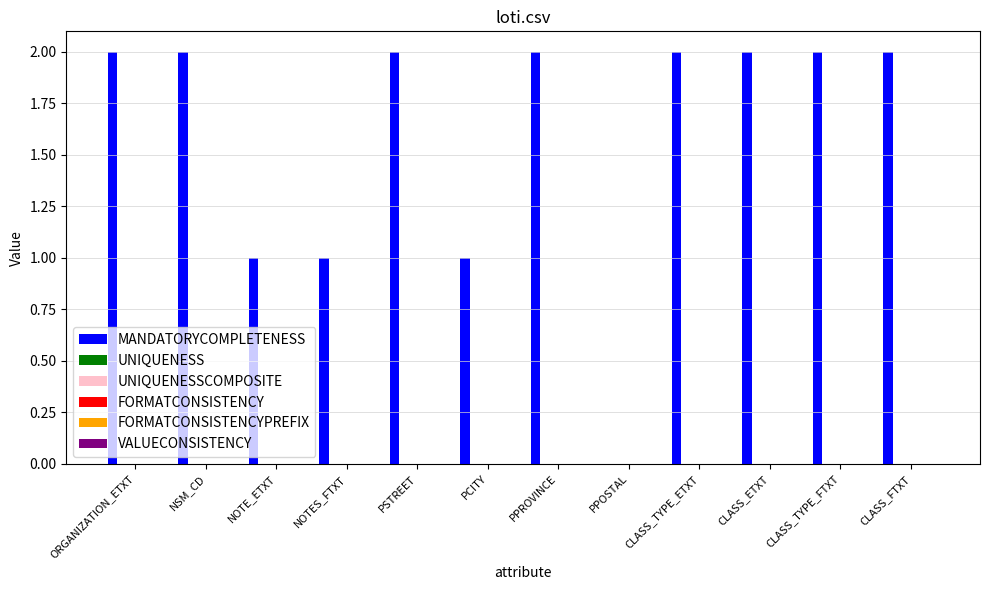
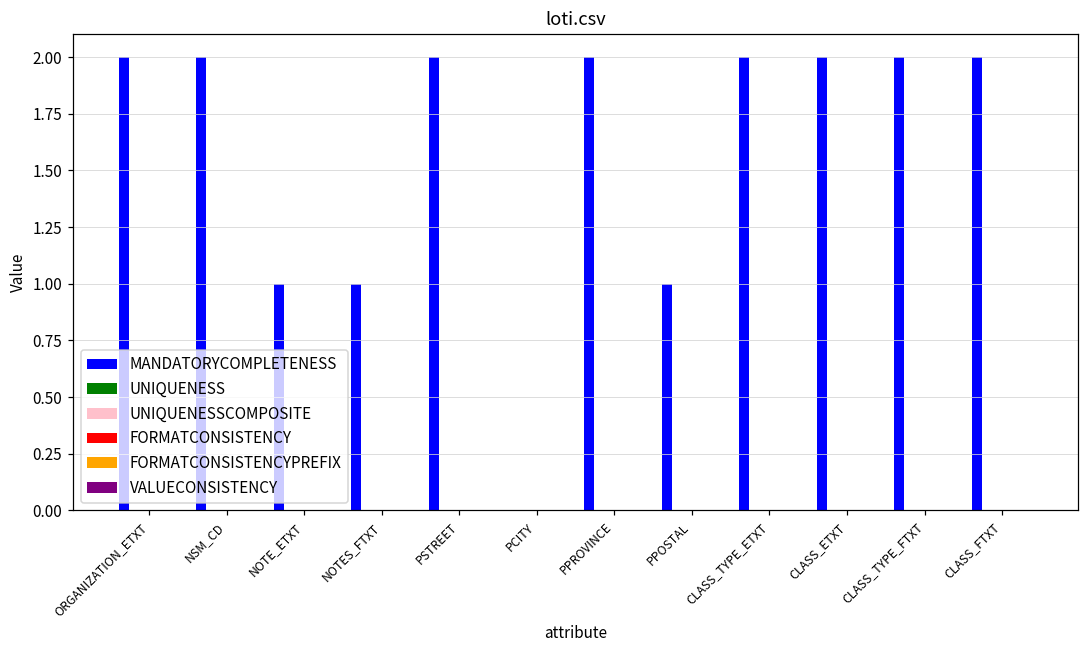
  {
    "MANDATORYCOMPLETENESS": {
      "ORGANIZATION_ETXT": 2,
      "NSM_CD": 2,
      "NOTE_ETXT": 1,
      "NOTES_FTXT": 1,
      "PSTREET": 2,
-     "PCITY": 1,
+     "PCITY": 0,
      "PPROVINCE": 2,
-     "PPOSTAL": 0,
+     "PPOSTAL": 1,
      "CLASS_TYPE_ETXT": 2,
      "CLASS_ETXT": 2,
      "CLASS_TYPE_FTXT": 2,
      "CLASS_FTXT": 2
    },
    "UNIQUENESS": {
      "ORGANIZATION_ETXT": 0,
      "NSM_CD": 0,
      "NOTE_ETXT": 0,
      "NOTES_FTXT": 0,
      "PSTREET": 0,
      "PCITY": 0,
      "PPROVINCE": 0,
      "PPOSTAL": 0,
      "CLASS_TYPE_ETXT": 0,
      "CLASS_ETXT": 0,
      "CLASS_TYPE_FTXT": 0,
      "CLASS_FTXT": 0
    },
    "UNIQUENESSCOMPOSITE": {
      "ORGANIZATION_ETXT": 0,
      "NSM_CD": 0,
      "NOTE_ETXT": 0,
      "NOTES_FTXT": 0,
      "PSTREET": 0,
      "PCITY": 0,
      "PPROVINCE": 0,
      "PPOSTAL": 0,
      "CLASS_TYPE_ETXT": 0,
      "CLASS_ETXT": 0,
      "CLASS_TYPE_FTXT": 0,
      "CLASS_FTXT": 0
    },
    "FORMATCONSISTENCY": {
      "ORGANIZATION_ETXT": 0,
      "NSM_CD": 0,
      "NOTE_ETXT": 0,
      "NOTES_FTXT": 0,
      "PSTREET": 0,
      "PCITY": 0,
      "PPROVINCE": 0,
      "PPOSTAL": 0,
      "CLASS_TYPE_ETXT": 0,
      "CLASS_ETXT": 0,
      "CLASS_TYPE_FTXT": 0,
      "CLASS_FTXT": 0
    },
    "FORMATCONSISTENCYPREFIX": {
      "ORGANIZATION_ETXT": 0,
      "NSM_CD": 0,
      "NOTE_ETXT": 0,
      "NOTES_FTXT": 0,
      "PSTREET": 0,
      "PCITY": 0,
      "PPROVINCE": 0,
      "PPOSTAL": 0,
      "CLASS_TYPE_ETXT": 0,
      "CLASS_ETXT": 0,
      "CLASS_TYPE_FTXT": 0,
      "CLASS_FTXT": 0
    },
    "VALUECONSISTENCY": {
      "ORGANIZATION_ETXT": 0,
      "NSM_CD": 0,
      "NOTE_ETXT": 0,
      "NOTES_FTXT": 0,
      "PSTREET": 0,
      "PCITY": 0,
      "PPROVINCE": 0,
      "PPOSTAL": 0,
      "CLASS_TYPE_ETXT": 0,
      "CLASS_ETXT": 0,
      "CLASS_TYPE_FTXT": 0,
      "CLASS_FTXT": 0
    }
  }
